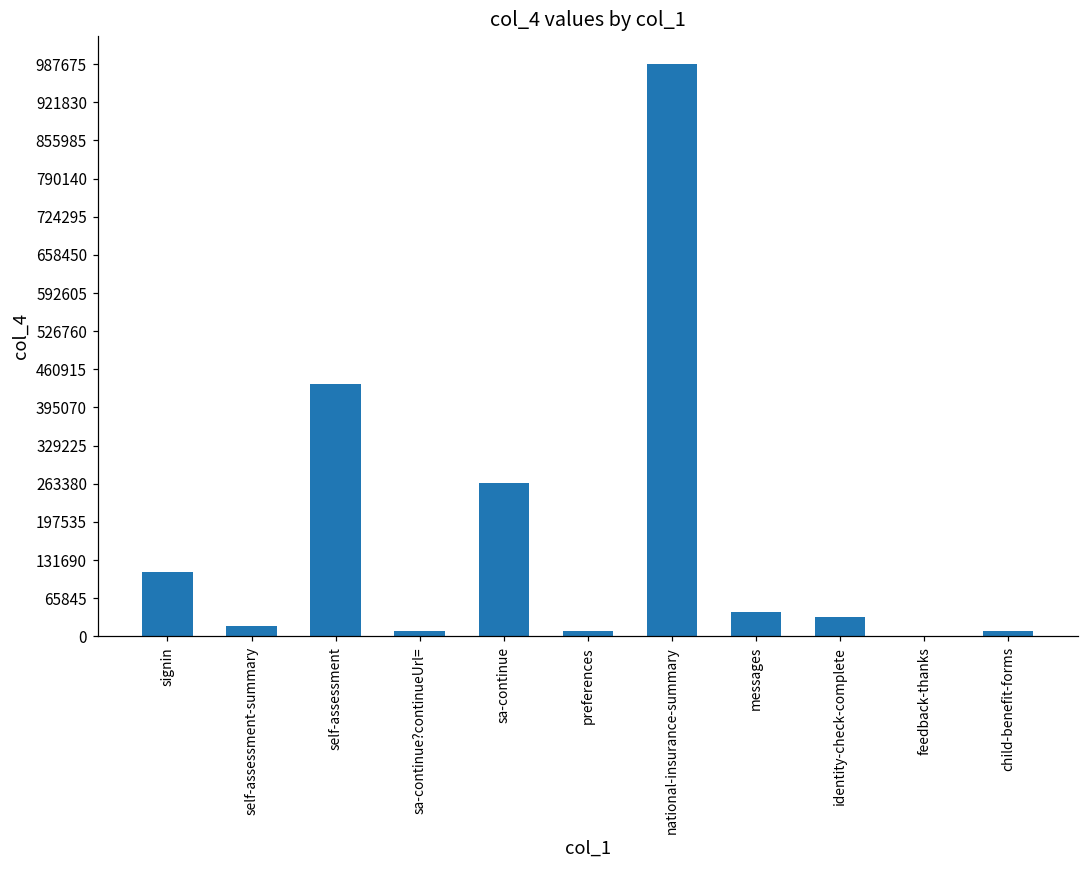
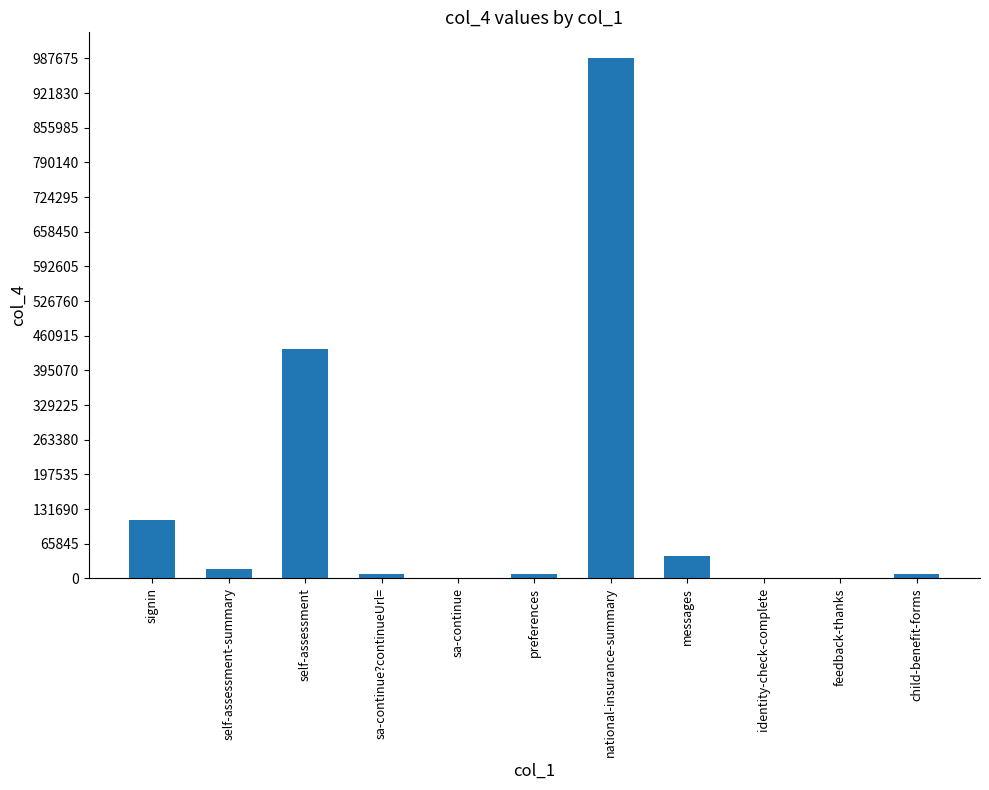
  {
    "signin": 110000,
    "self-assessment-summary": 20000,
    "self-assessment": 440000,
    "sa-continue?continueUrl=": 10000,
-   "sa-continue": 260000,
+   "sa-continue": 0,
    "preferences": 10000,
    "national-insurance-summary": 990000,
    "messages": 40000,
-   "identity-check-complete": 30000,
+   "identity-check-complete": 0,
    "child-benefit-forms": 10000
  }
